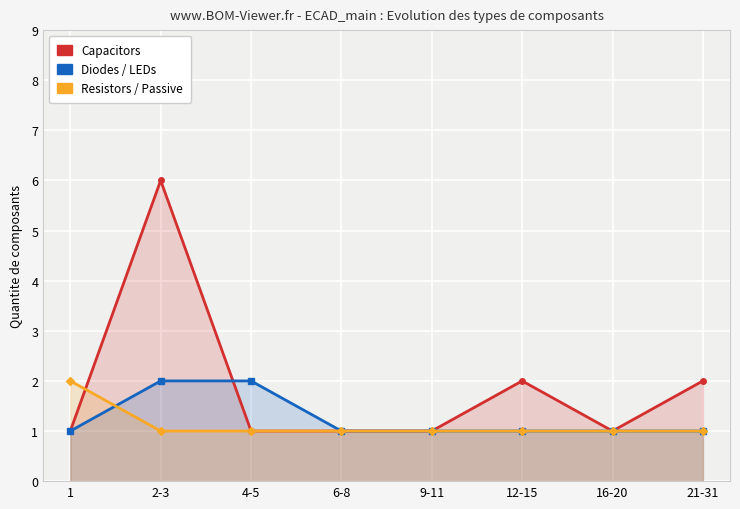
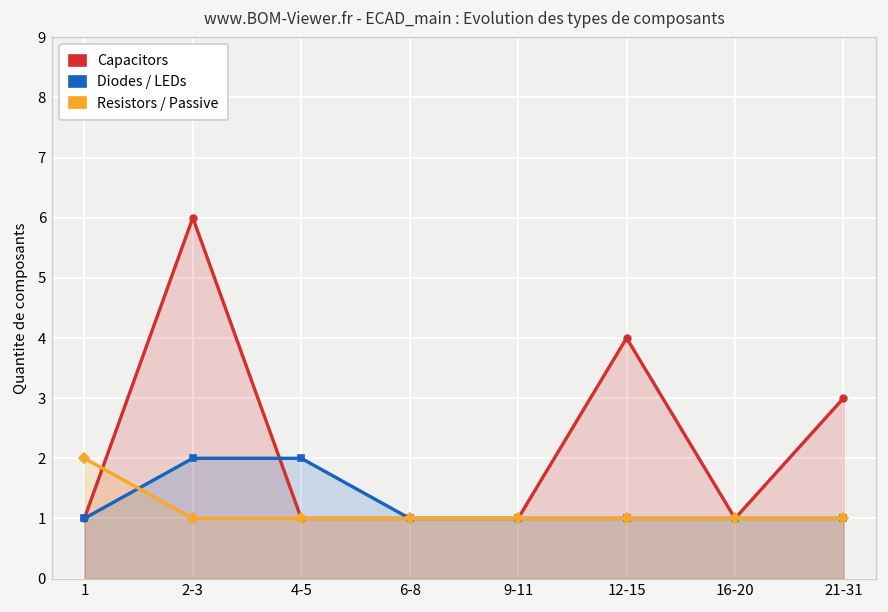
  {
    "Capacitors": {
      "2-3": 6,
-     "12-15": 2,
-     "21-31": 2
+     "12-15": 4,
+     "21-31": 3
    },
    "Diodes / LEDs": {
      "2-3": 2,
      "4-5": 2
    },
    "Resistors / Passive": {
      "1": 2,
      "2-3": 1
    }
  }
